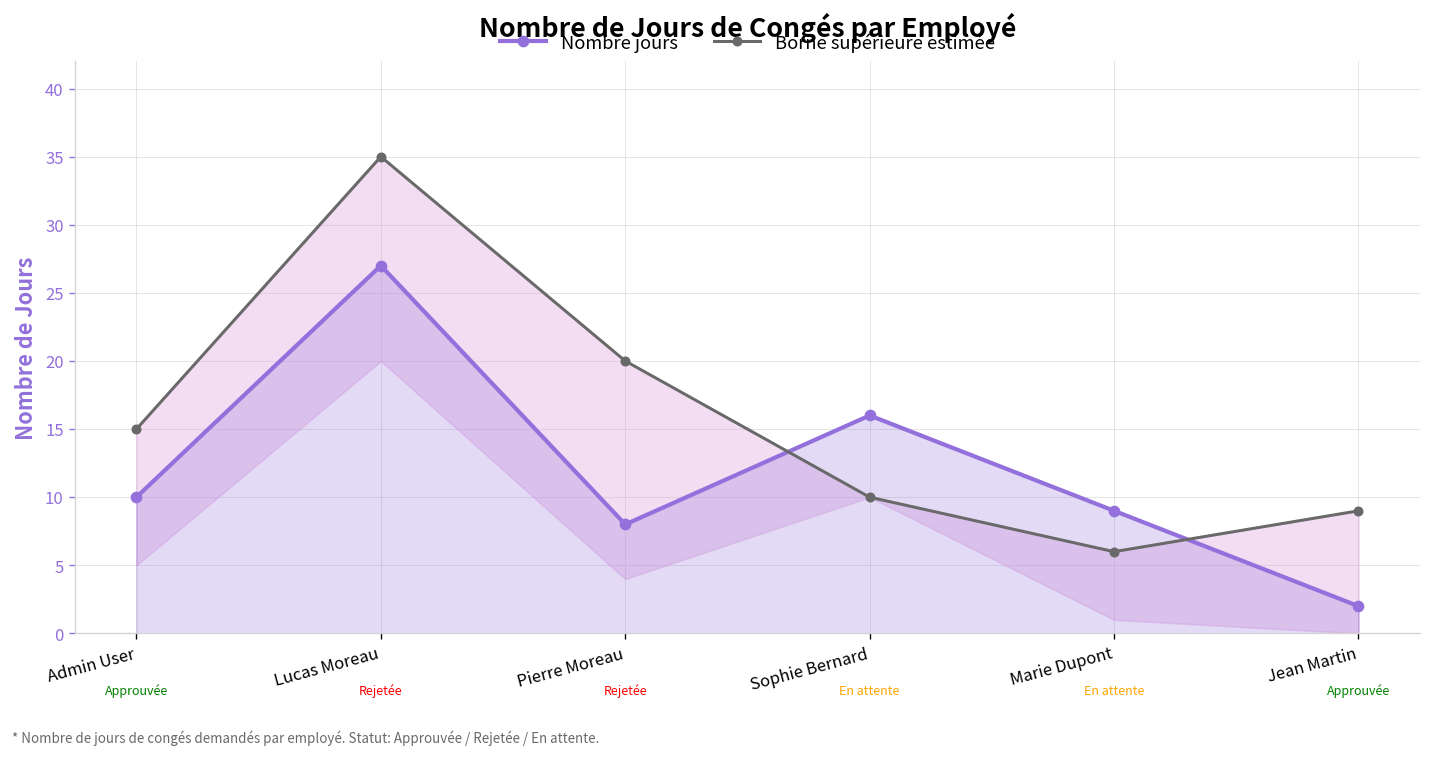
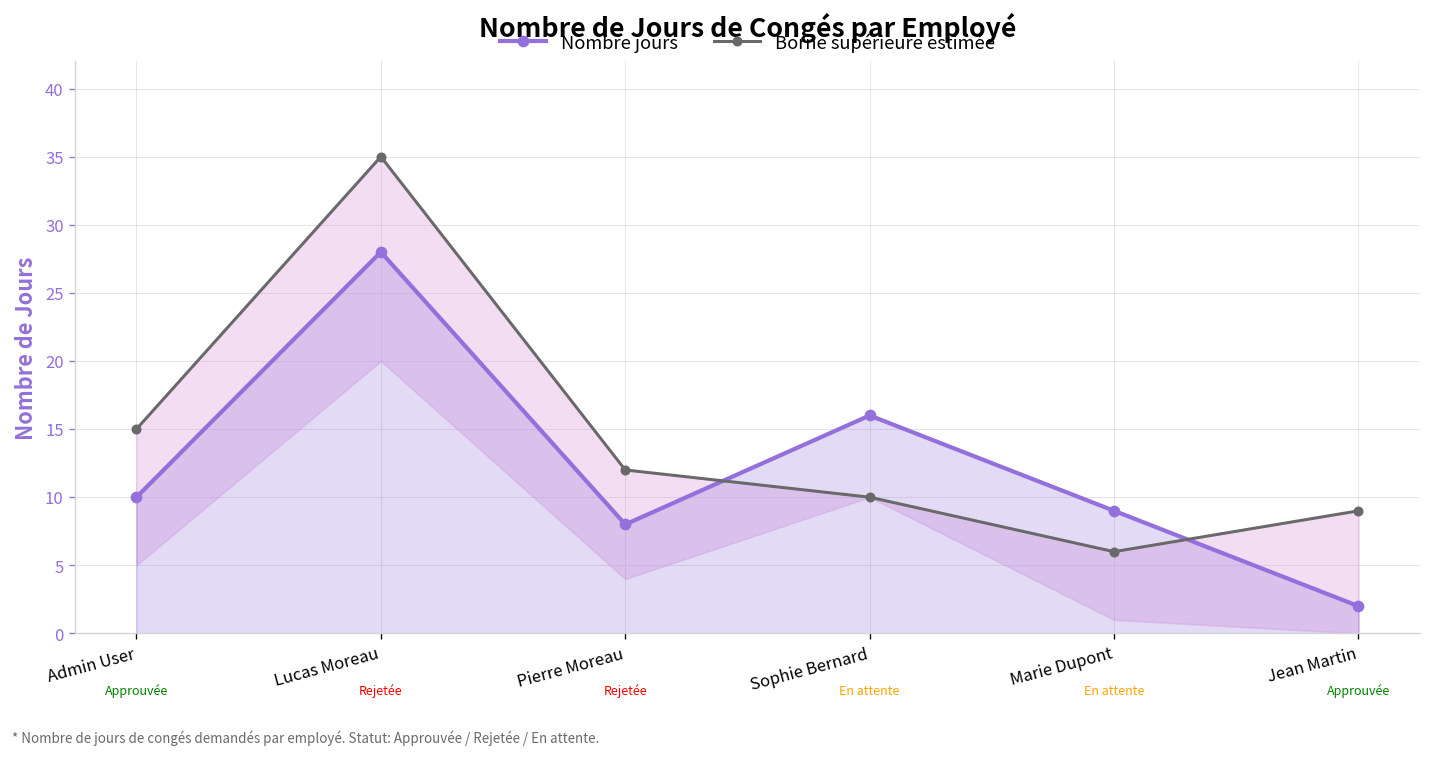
  {
    "Nombre jours": {
      "Admin User": 10,
-     "Lucas Moreau": 27,
+     "Lucas Moreau": 28,
      "Pierre Moreau": 8,
      "Sophie Bernard": 16,
      "Marie Dupont": 9,
      "Jean Martin": 2
    },
    "Borne supérieure estimée": {
      "Admin User": 15,
      "Lucas Moreau": 35,
-     "Pierre Moreau": 20,
+     "Pierre Moreau": 12,
      "Sophie Bernard": 10,
      "Marie Dupont": 6,
      "Jean Martin": 9
    }
  }
